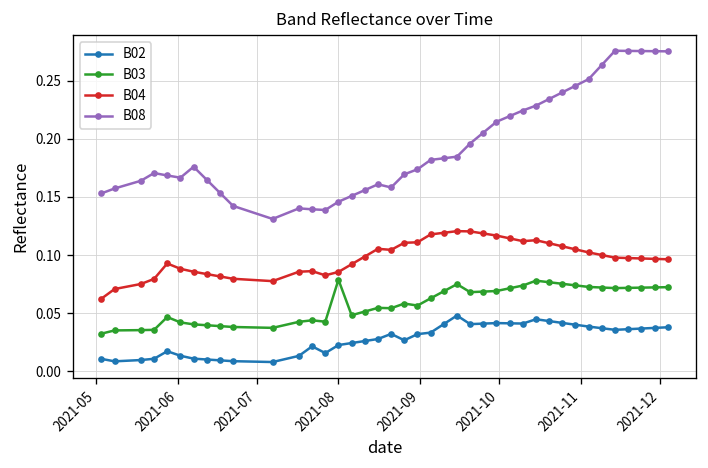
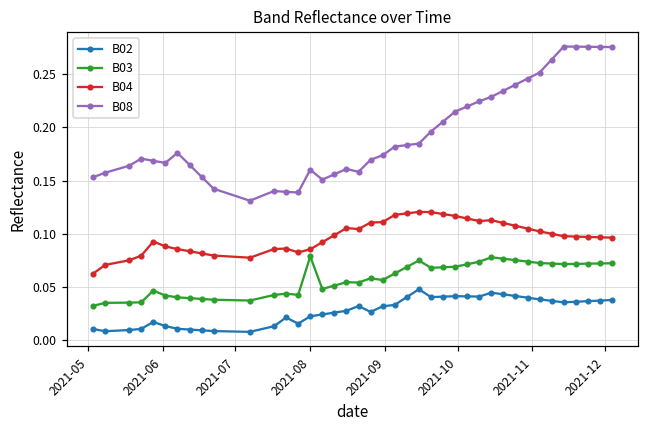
  {
    "B02": {
      "2021-08": 0.02
    },
    "B03": {
      "2021-08": 0.08
    },
    "B04": {
      "2021-08": 0.09
    },
    "B08": {
-     "2021-08": 0.15
+     "2021-08": 0.16
    }
  }
